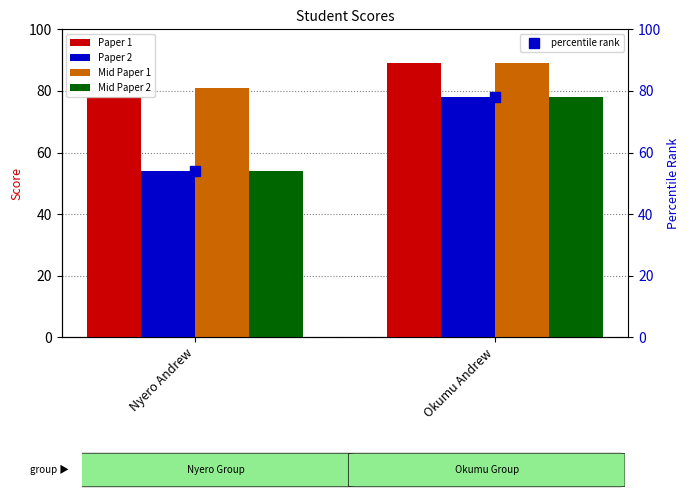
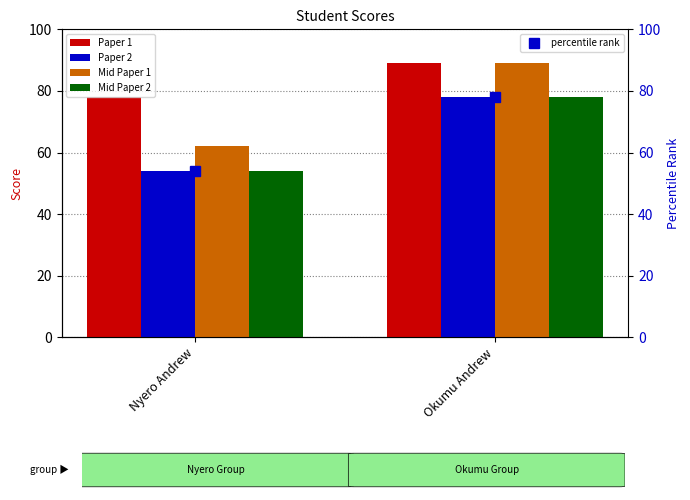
  {
    "Paper 1": {
      "Nyero Andrew": 78,
      "Okumu Andrew": 89
    },
    "Mid Paper 1": {
-     "Nyero Andrew": 81,
+     "Nyero Andrew": 62,
      "Okumu Andrew": 89
    },
    "Mid Paper 2": {
      "Nyero Andrew": 54,
      "Okumu Andrew": 78
    }
  }
